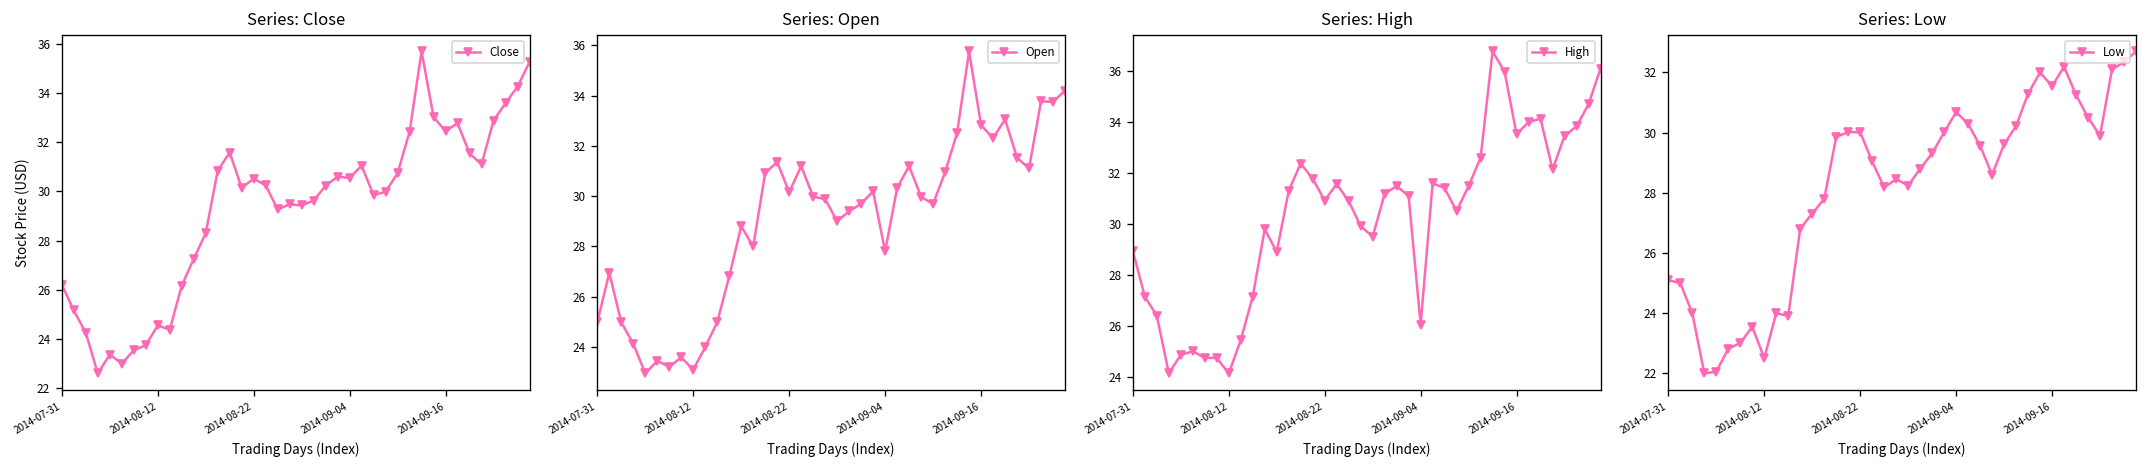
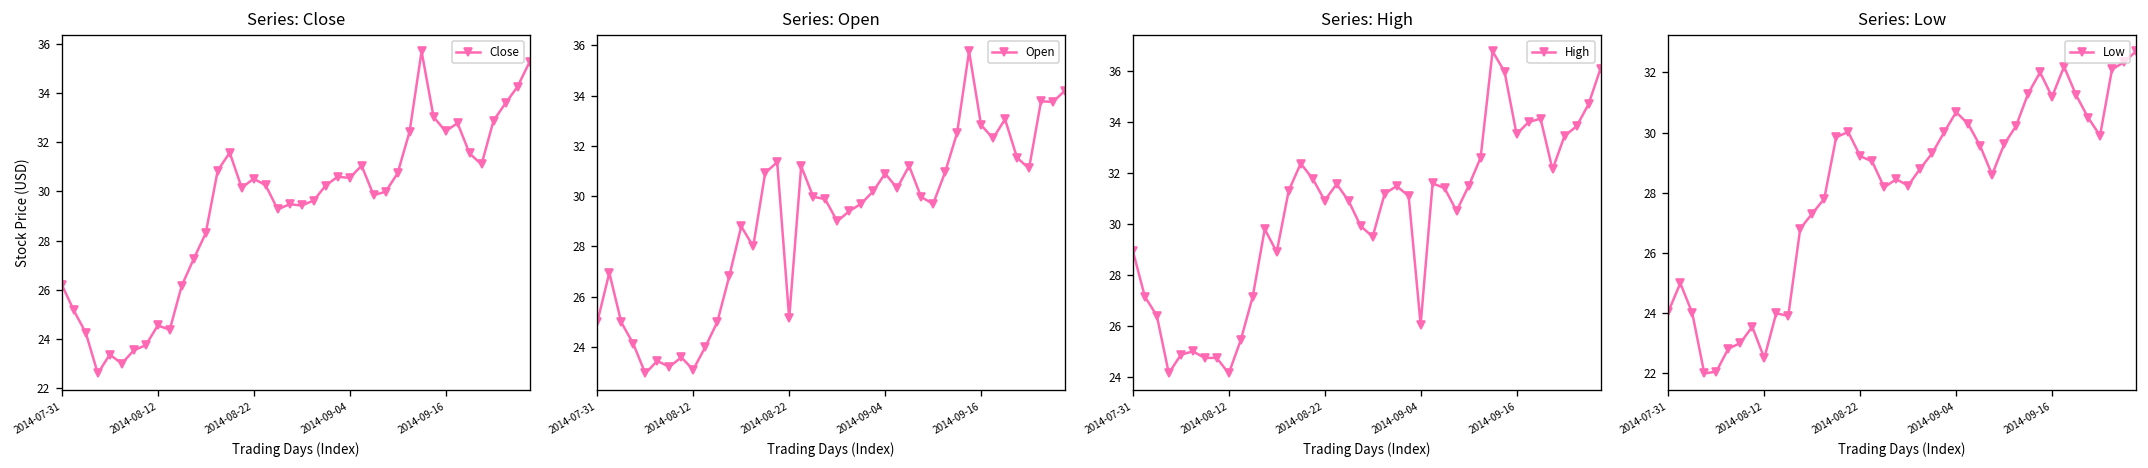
  {
    "Series: Close": {
      "2014-07-31": 26.2,
      "2014-08-12": 24.6,
      "2014-08-22": 30.5,
      "2014-09-04": 30.6,
      "2014-09-16": 32.5
    },
    "Series: Open": {
      "2014-07-31": 25.0,
      "2014-08-12": 23.1,
-     "2014-08-22": 30.2,
-     "2014-09-04": 27.8,
+     "2014-08-22": 25.1,
+     "2014-09-04": 30.9,
      "2014-09-16": 32.8
    },
    "Series: High": {
      "2014-07-31": 29.0,
      "2014-08-12": 24.1,
      "2014-08-22": 30.9,
      "2014-09-04": 26.1,
      "2014-09-16": 33.5
    },
    "Series: Low": {
-     "2014-07-31": 25.1,
+     "2014-07-31": 24.1,
      "2014-08-12": 22.5,
-     "2014-08-22": 30.0,
+     "2014-08-22": 29.2,
      "2014-09-04": 30.7,
-     "2014-09-16": 31.5
+     "2014-09-16": 31.2
    }
  }
